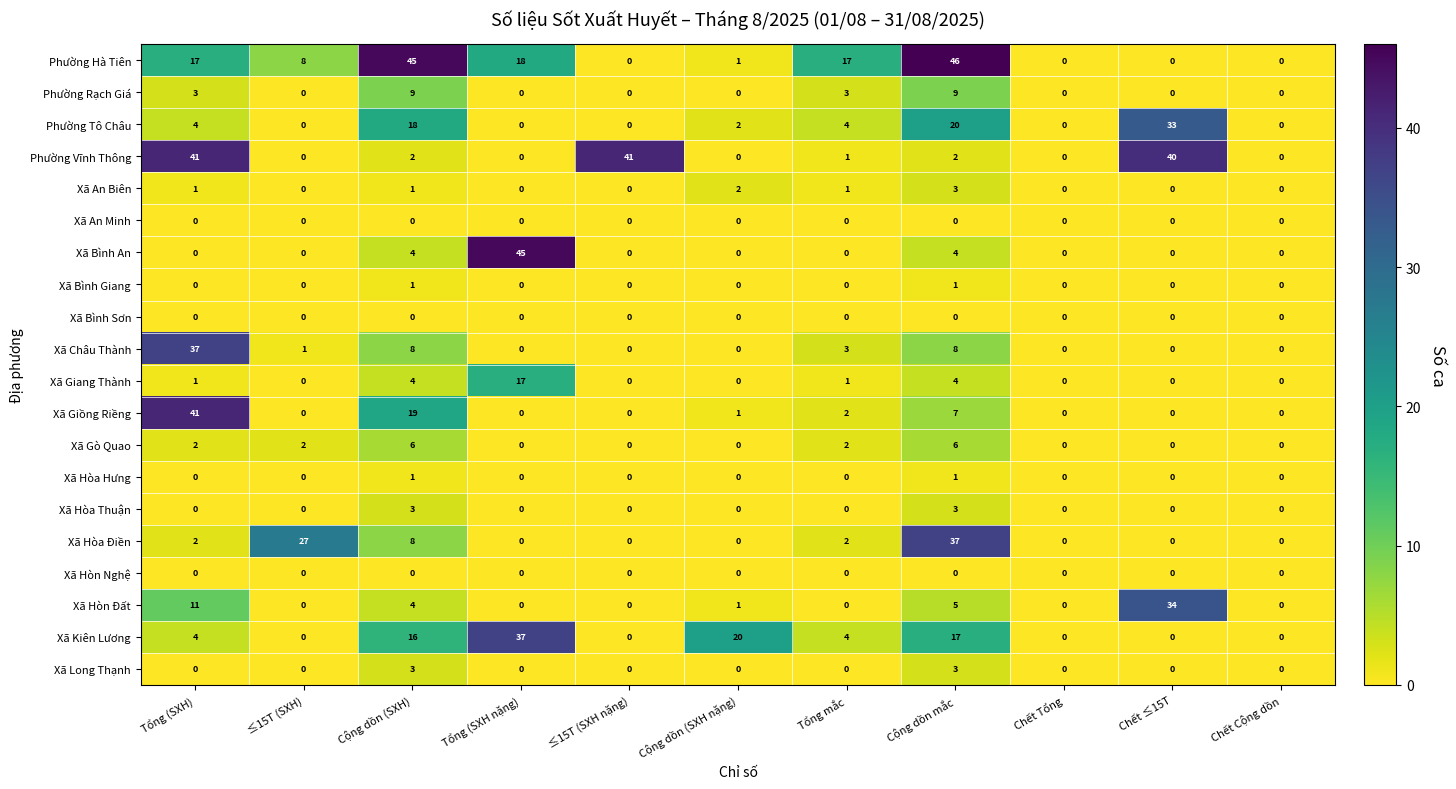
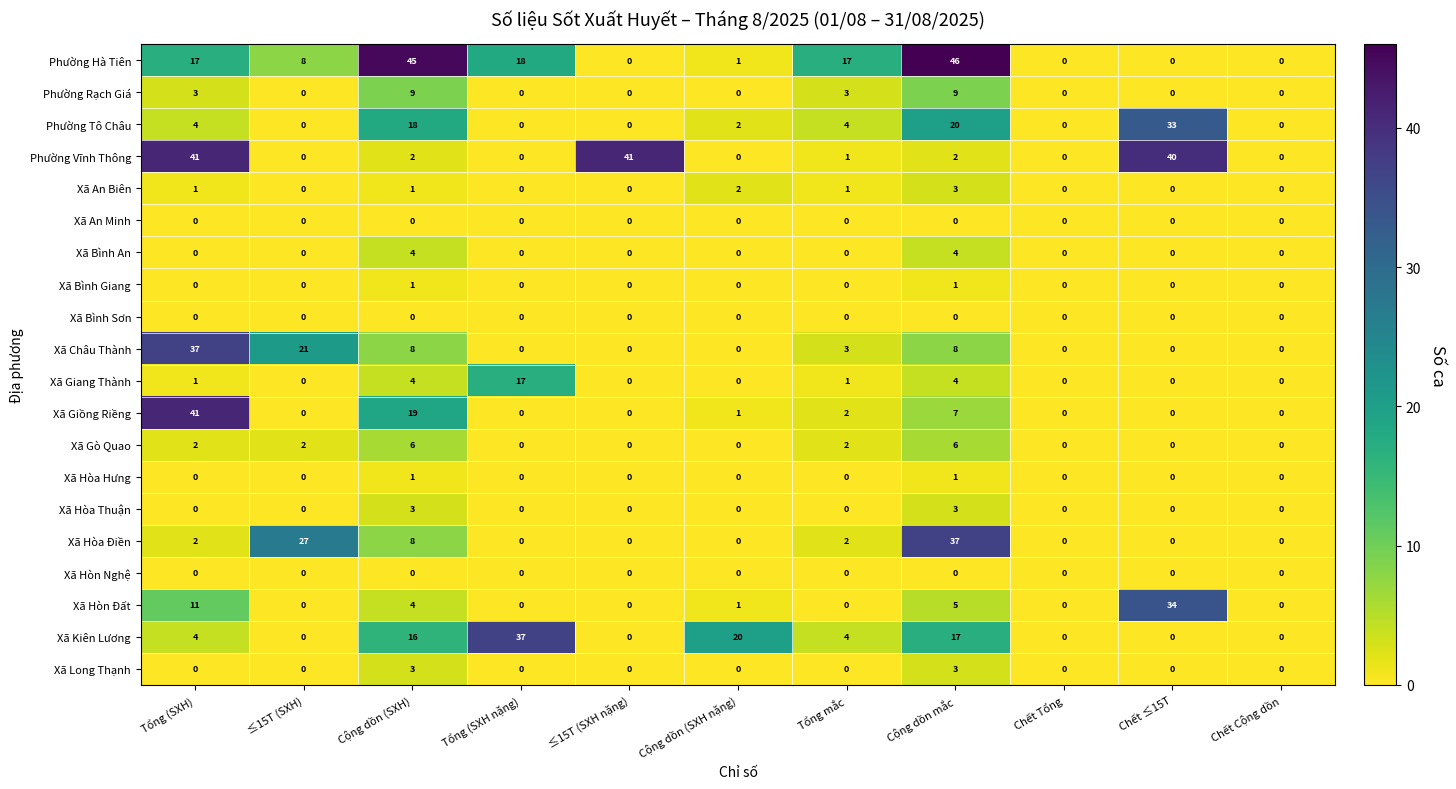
  {
    "Xã Bình An": {
      "Tổng (SXH)": 0,
      "≤15T (SXH)": 0,
      "Cộng dồn (SXH)": 4,
-     "Tổng (SXH nặng)": 45,
+     "Tổng (SXH nặng)": 0,
      "≤15T (SXH nặng)": 0,
      "Cộng dồn (SXH nặng)": 0,
      "Tổng mắc": 0,
      "Cộng dồn mắc": 4,
      "Chết Tổng": 0,
      "Chết ≤15T": 0,
      "Chết Cộng dồn": 0
    },
    "Xã Châu Thành": {
      "Tổng (SXH)": 37,
-     "≤15T (SXH)": 1,
+     "≤15T (SXH)": 21,
      "Cộng dồn (SXH)": 8,
      "Tổng (SXH nặng)": 0,
      "≤15T (SXH nặng)": 0,
      "Cộng dồn (SXH nặng)": 0,
      "Tổng mắc": 3,
      "Cộng dồn mắc": 8,
      "Chết Tổng": 0,
      "Chết ≤15T": 0,
      "Chết Cộng dồn": 0
    }
  }
